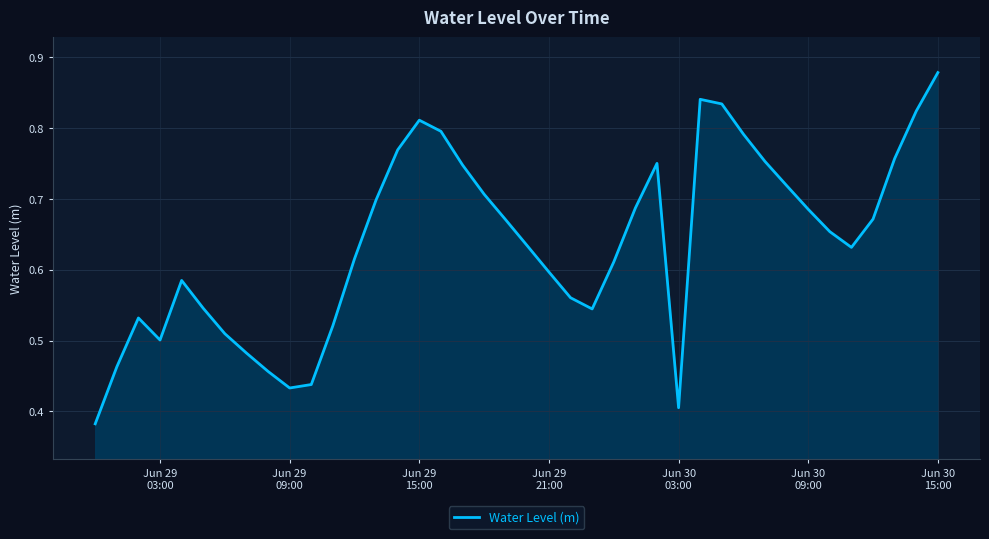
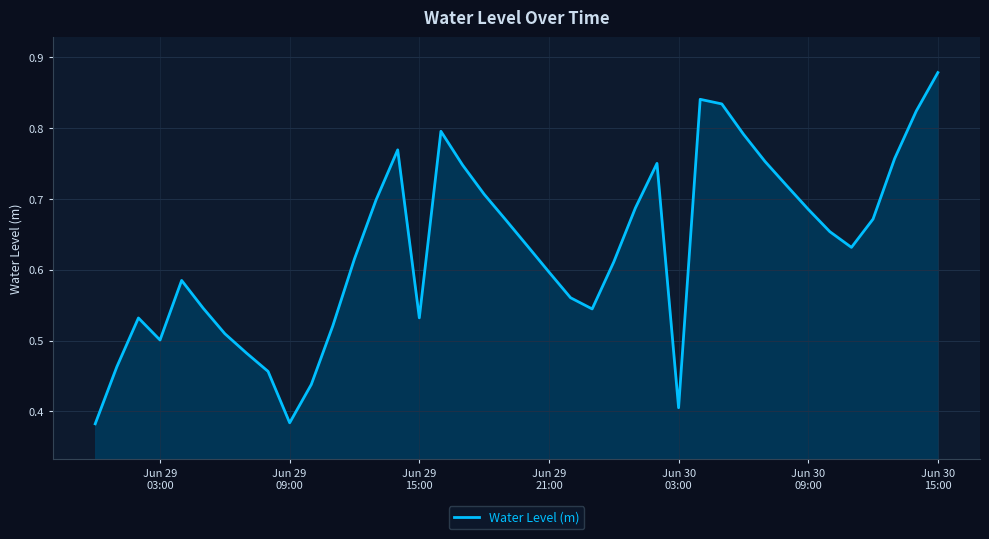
  {
    "Jun 29 03:00": 0.50,
-   "Jun 29 09:00": 0.43,
-   "Jun 29 15:00": 0.81,
+   "Jun 29 09:00": 0.38,
+   "Jun 29 15:00": 0.53,
    "Jun 29 21:00": 0.60,
    "Jun 30 03:00": 0.41,
    "Jun 30 09:00": 0.69,
    "Jun 30 15:00": 0.88
  }
